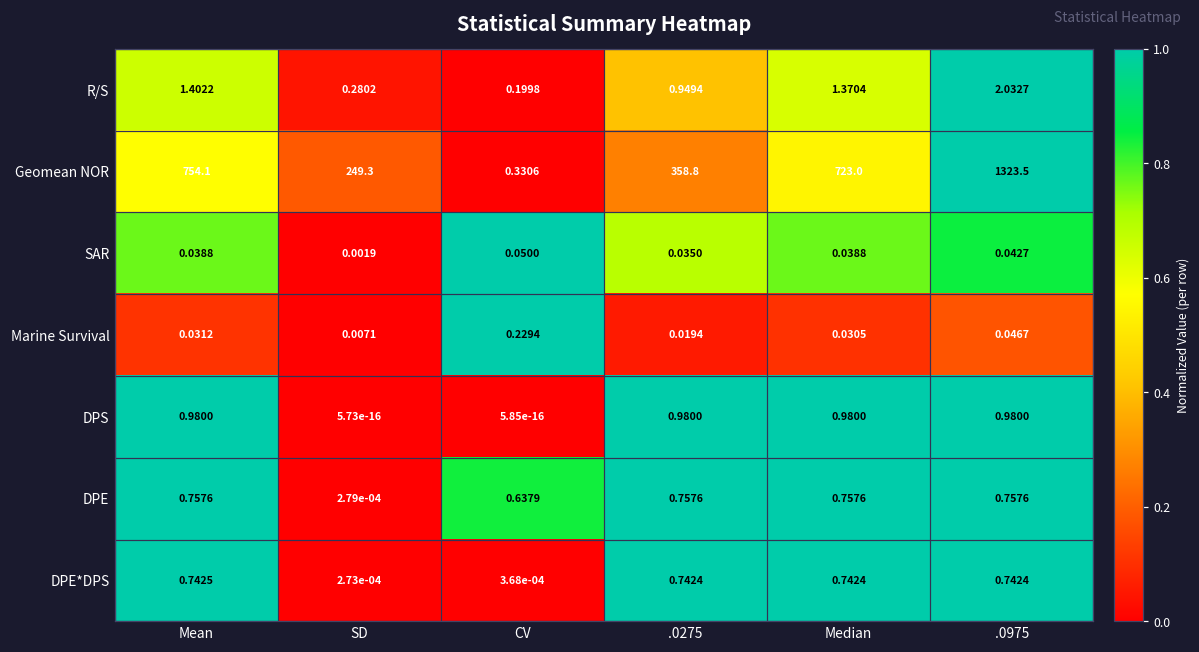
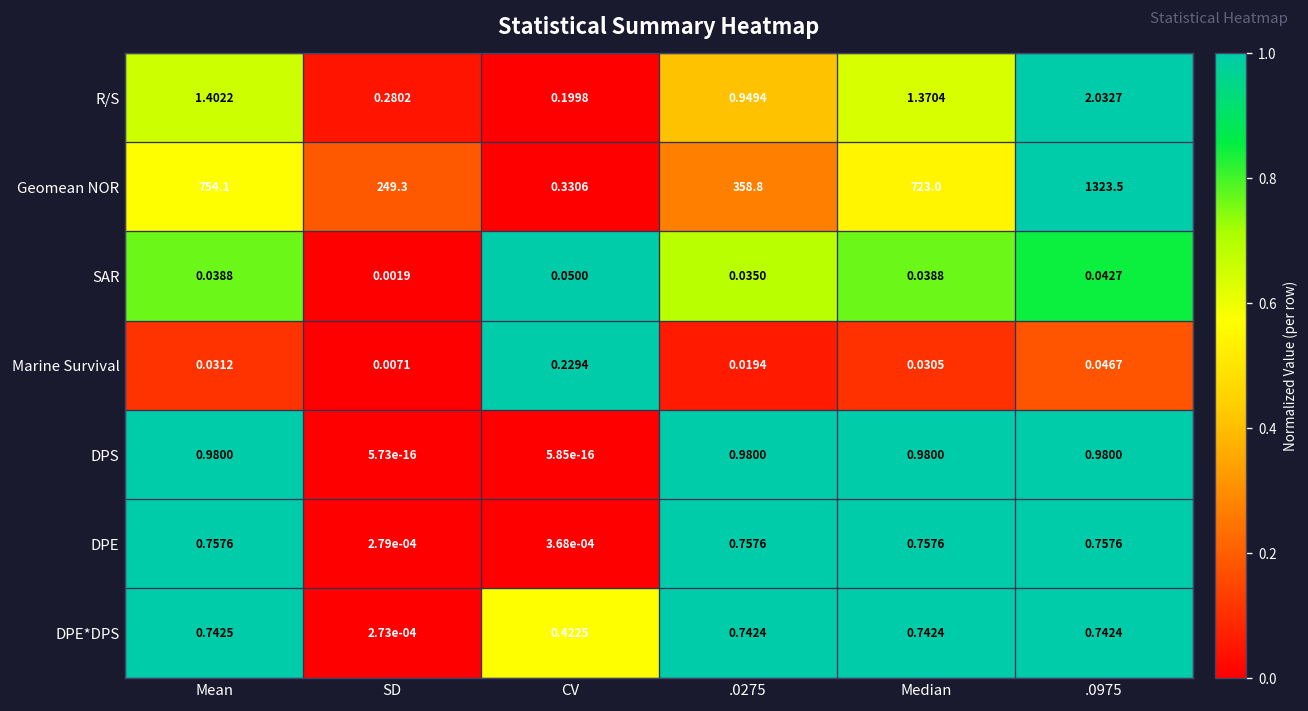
  {
    "R/S": {
      "Mean": "1.4022",
      "SD": "0.2802",
      "CV": "0.1998",
      ".0275": "0.9494",
      "Median": "1.3704",
      ".0975": "2.0327"
    },
    "Geomean NOR": {
      "Mean": "754.1",
      "SD": "249.3",
      "CV": "0.3306",
      ".0275": "358.8",
      "Median": "723.0",
      ".0975": "1323.5"
    },
    "SAR": {
      "Mean": "0.0388",
      "SD": "0.0019",
      "CV": "0.0500",
      ".0275": "0.0350",
      "Median": "0.0388",
      ".0975": "0.0427"
    },
    "Marine Survival": {
      "Mean": "0.0312",
      "SD": "0.0071",
      "CV": "0.2294",
      ".0275": "0.0194",
      "Median": "0.0305",
      ".0975": "0.0467"
    },
    "DPS": {
      "Mean": "0.9800",
      "SD": "5.73e-16",
      "CV": "5.85e-16",
      ".0275": "0.9800",
      "Median": "0.9800",
      ".0975": "0.9800"
    },
    "DPE": {
      "Mean": "0.7576",
      "SD": "2.79e-04",
-     "CV": "0.6379",
+     "CV": "3.68e-04",
      ".0275": "0.7576",
      "Median": "0.7576",
      ".0975": "0.7576"
    },
    "DPE*DPS": {
      "Mean": "0.7425",
      "SD": "2.73e-04",
-     "CV": "3.68e-04",
+     "CV": "0.4225",
      ".0275": "0.7424",
      "Median": "0.7424",
      ".0975": "0.7424"
    }
  }
